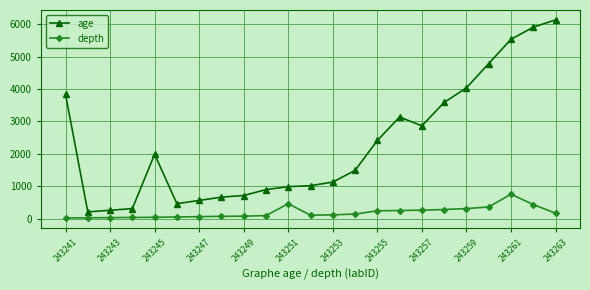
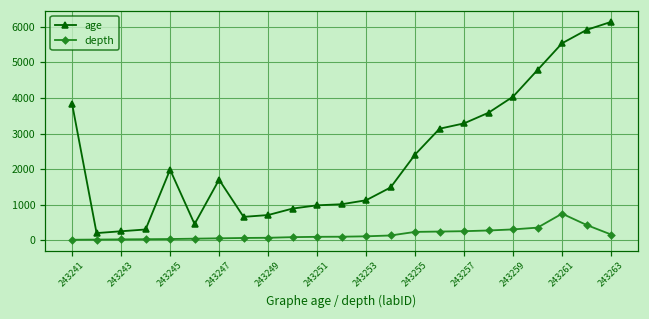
  {
    "age": {
      "243241": 3800,
      "243243": 300,
      "243245": 2000,
-     "243247": 600,
+     "243247": 1700,
      "243249": 700,
      "243251": 1000,
      "243253": 1100,
      "243255": 2400,
-     "243257": 2900,
+     "243257": 3300,
      "243259": 4000,
      "243261": 5500,
      "243263": 6100
    },
    "depth": {
      "243241": 0,
      "243243": 0,
      "243245": 0,
      "243247": 100,
      "243249": 100,
-     "243251": 500,
+     "243251": 100,
      "243253": 100,
      "243255": 200,
      "243257": 300,
      "243259": 300,
      "243261": 800,
      "243263": 200
    }
  }
